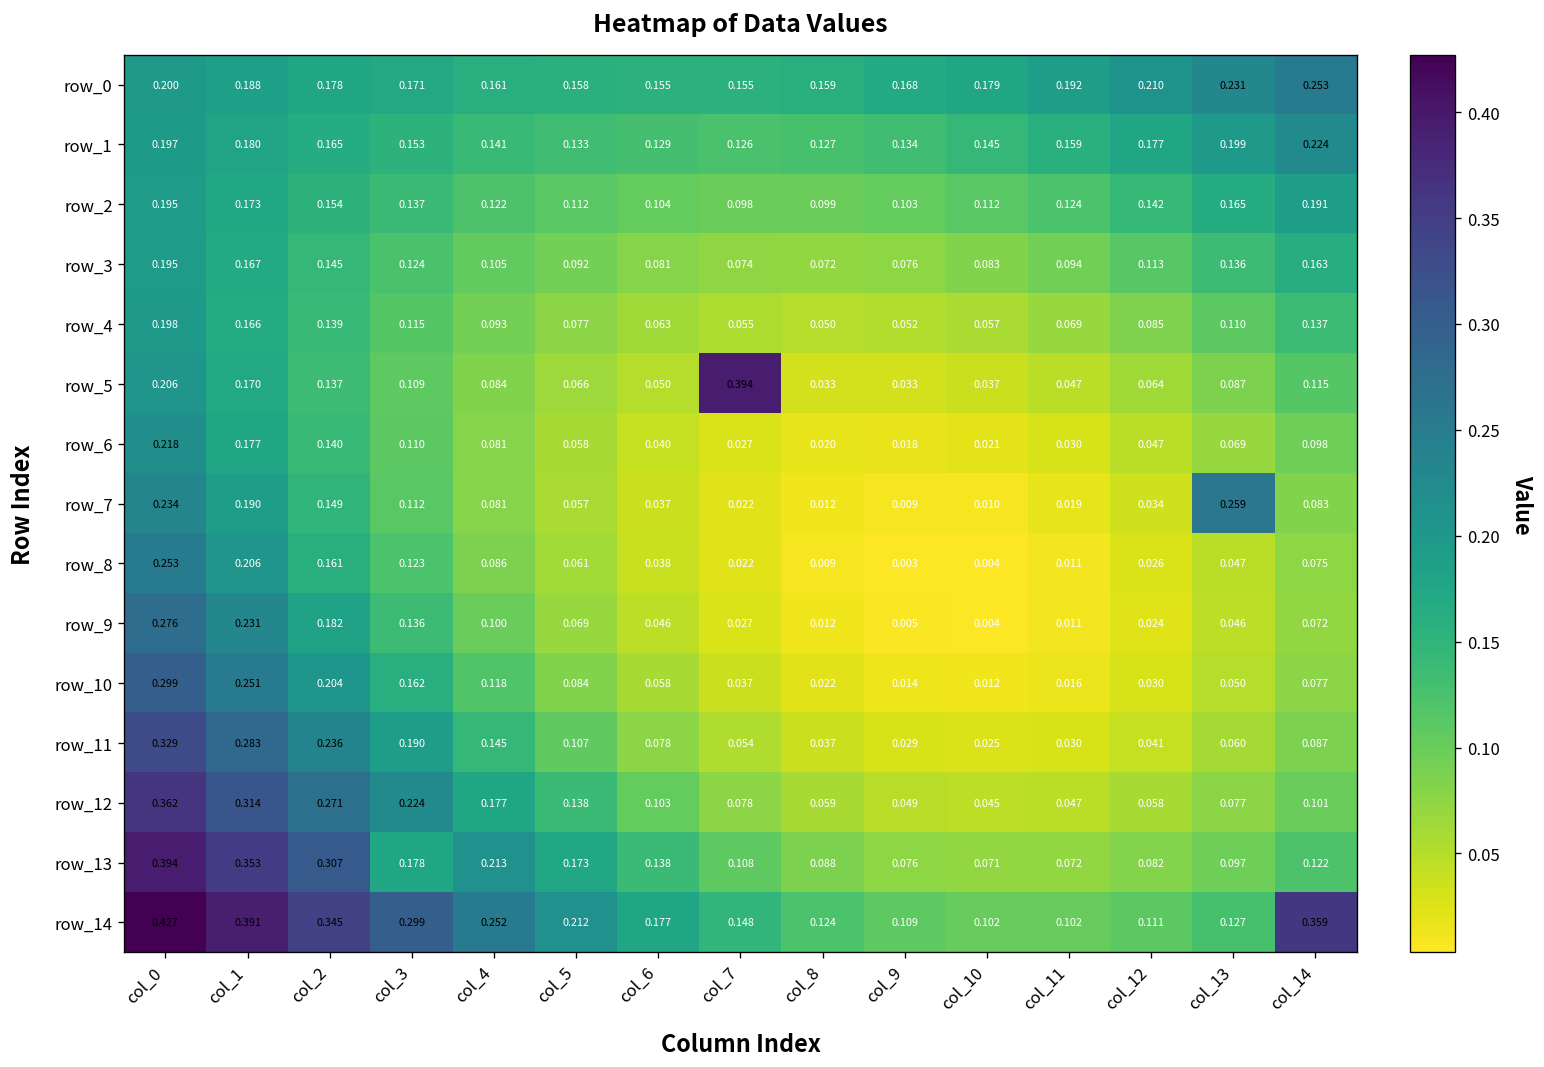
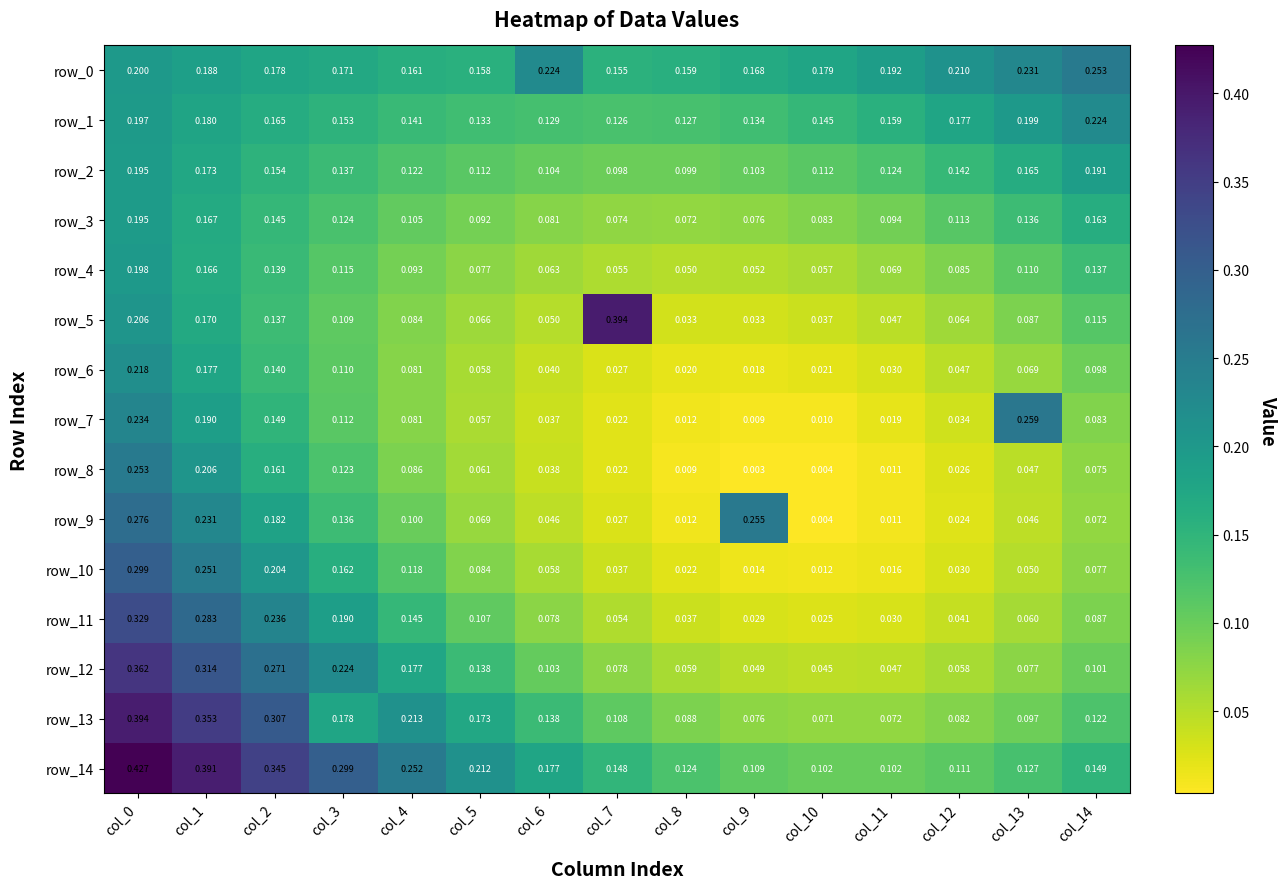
  {
    "row_0": {
      "col_0": 0.200,
      "col_1": 0.188,
      "col_2": 0.178,
      "col_3": 0.171,
      "col_4": 0.161,
      "col_5": 0.158,
-     "col_6": 0.155,
+     "col_6": 0.224,
      "col_7": 0.155,
      "col_8": 0.159,
      "col_9": 0.168,
      "col_10": 0.179,
      "col_11": 0.192,
      "col_12": 0.210,
      "col_13": 0.231,
      "col_14": 0.253
    },
    "row_9": {
      "col_0": 0.276,
      "col_1": 0.231,
      "col_2": 0.182,
      "col_3": 0.136,
      "col_4": 0.100,
      "col_5": 0.069,
      "col_6": 0.046,
      "col_7": 0.027,
      "col_8": 0.012,
-     "col_9": 0.005,
+     "col_9": 0.255,
      "col_10": 0.004,
      "col_11": 0.011,
      "col_12": 0.024,
      "col_13": 0.046,
      "col_14": 0.072
    },
    "row_14": {
      "col_0": 0.427,
      "col_1": 0.391,
      "col_2": 0.345,
      "col_3": 0.299,
      "col_4": 0.252,
      "col_5": 0.212,
      "col_6": 0.177,
      "col_7": 0.148,
      "col_8": 0.124,
      "col_9": 0.109,
      "col_10": 0.102,
      "col_11": 0.102,
      "col_12": 0.111,
      "col_13": 0.127,
-     "col_14": 0.359
+     "col_14": 0.149
    }
  }
